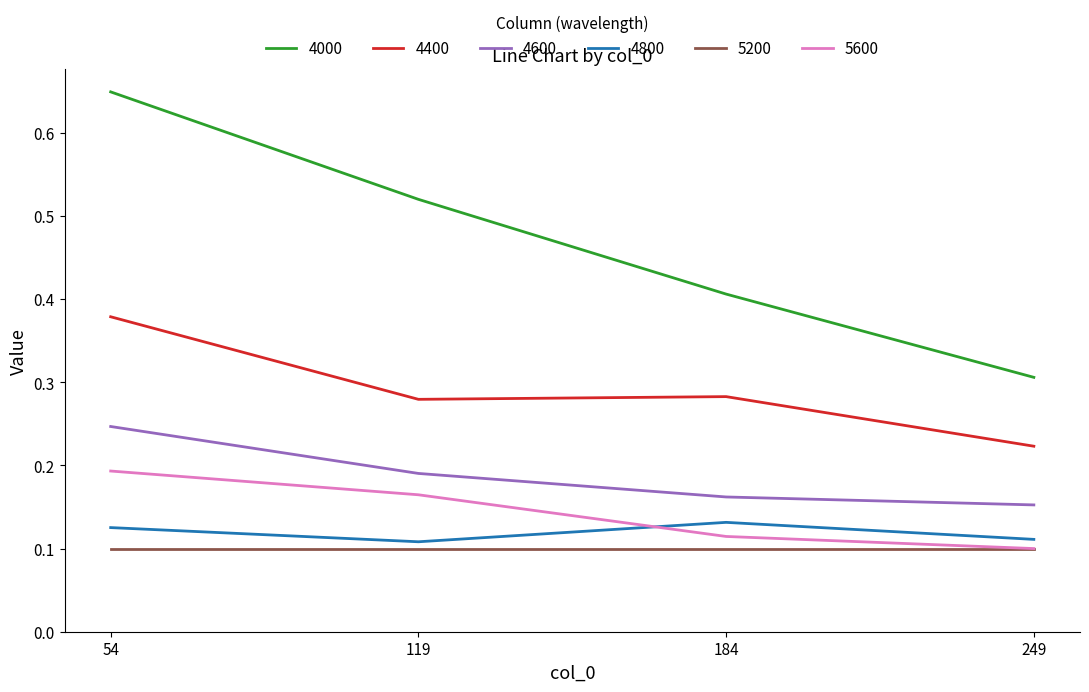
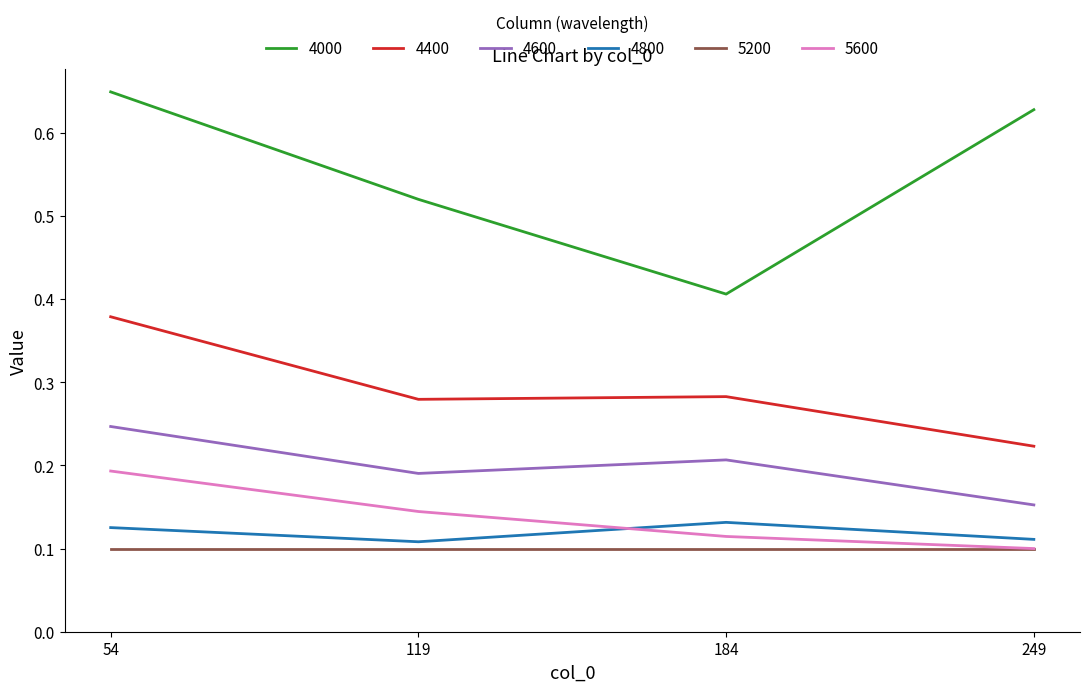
  {
    "4000": {
      "54": 0.65,
      "119": 0.52,
      "184": 0.41,
-     "249": 0.31
+     "249": 0.63
    },
    "4400": {
      "54": 0.38,
      "119": 0.28,
      "184": 0.28,
      "249": 0.22
    },
    "4600": {
      "54": 0.25,
      "119": 0.19,
-     "184": 0.16,
+     "184": 0.21,
      "249": 0.15
    },
    "4800": {
      "54": 0.13,
      "119": 0.11,
      "184": 0.13,
      "249": 0.11
    },
    "5200": {
      "54": 0.10,
      "119": 0.10,
      "184": 0.10
    },
    "5600": {
      "54": 0.19,
-     "119": 0.16,
+     "119": 0.14,
      "184": 0.11
    }
  }
